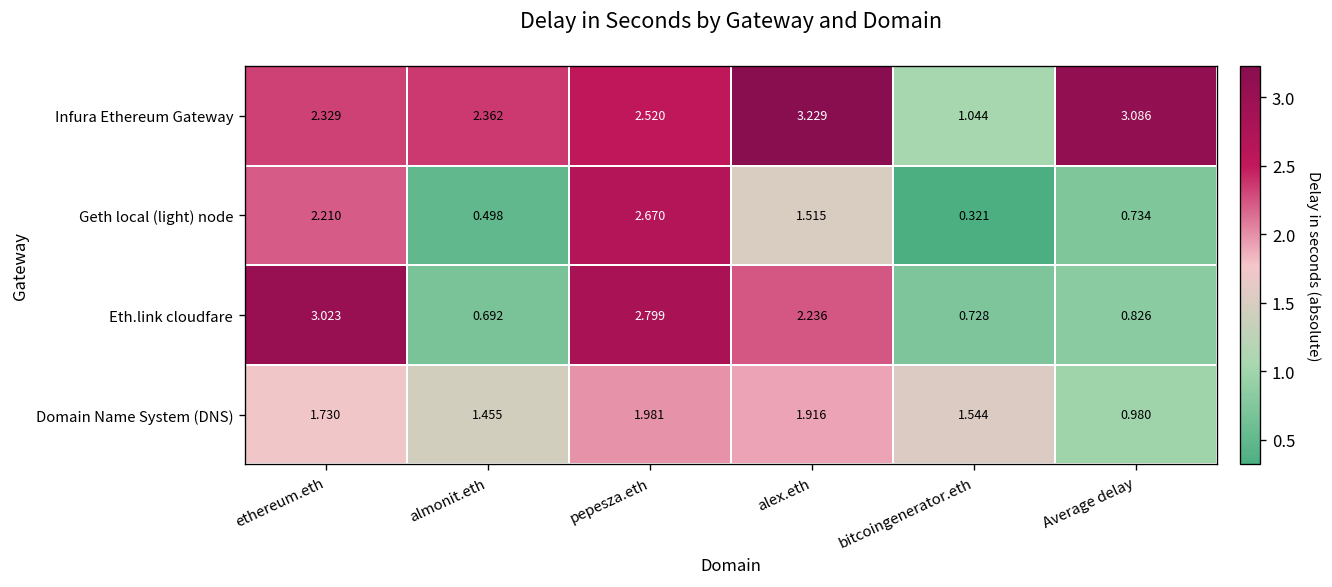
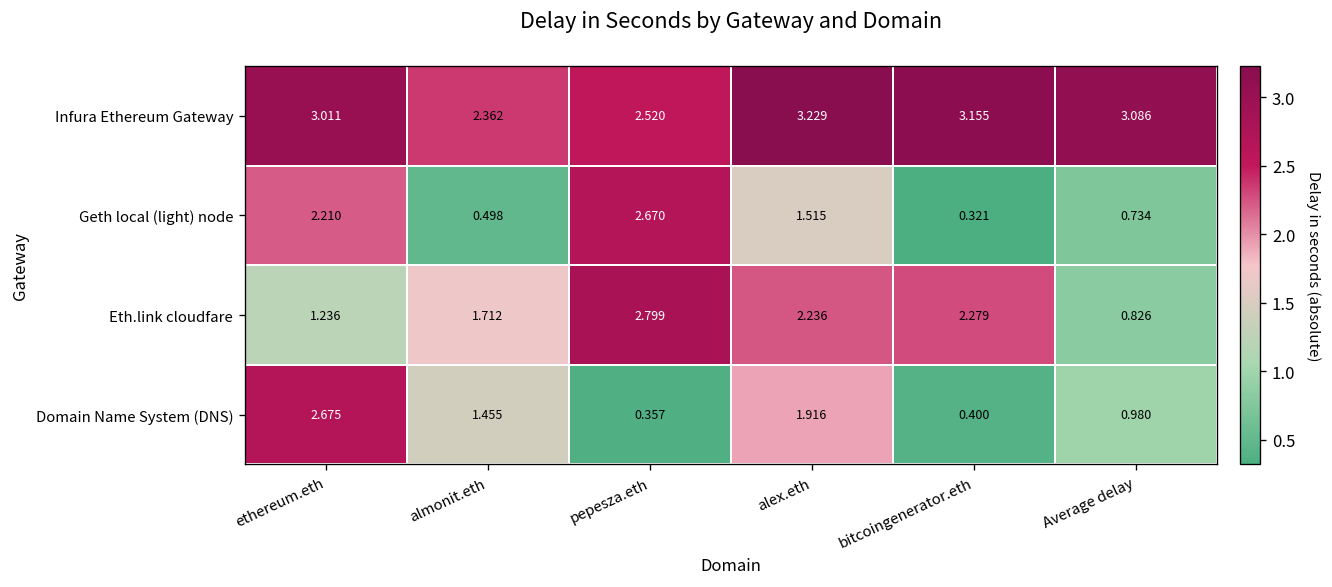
  {
    "Infura Ethereum Gateway": {
-     "ethereum.eth": 2.329,
+     "ethereum.eth": 3.011,
      "almonit.eth": 2.362,
      "pepesza.eth": 2.520,
      "alex.eth": 3.229,
-     "bitcoingenerator.eth": 1.044,
+     "bitcoingenerator.eth": 3.155,
      "Average delay": 3.086
    },
    "Geth local (light) node": {
      "ethereum.eth": 2.210,
      "almonit.eth": 0.498,
      "pepesza.eth": 2.670,
      "alex.eth": 1.515,
      "bitcoingenerator.eth": 0.321,
      "Average delay": 0.734
    },
    "Eth.link cloudfare": {
-     "ethereum.eth": 3.023,
-     "almonit.eth": 0.692,
+     "ethereum.eth": 1.236,
+     "almonit.eth": 1.712,
      "pepesza.eth": 2.799,
      "alex.eth": 2.236,
-     "bitcoingenerator.eth": 0.728,
+     "bitcoingenerator.eth": 2.279,
      "Average delay": 0.826
    },
    "Domain Name System (DNS)": {
-     "ethereum.eth": 1.730,
+     "ethereum.eth": 2.675,
      "almonit.eth": 1.455,
-     "pepesza.eth": 1.981,
+     "pepesza.eth": 0.357,
      "alex.eth": 1.916,
-     "bitcoingenerator.eth": 1.544,
+     "bitcoingenerator.eth": 0.400,
      "Average delay": 0.980
    }
  }
